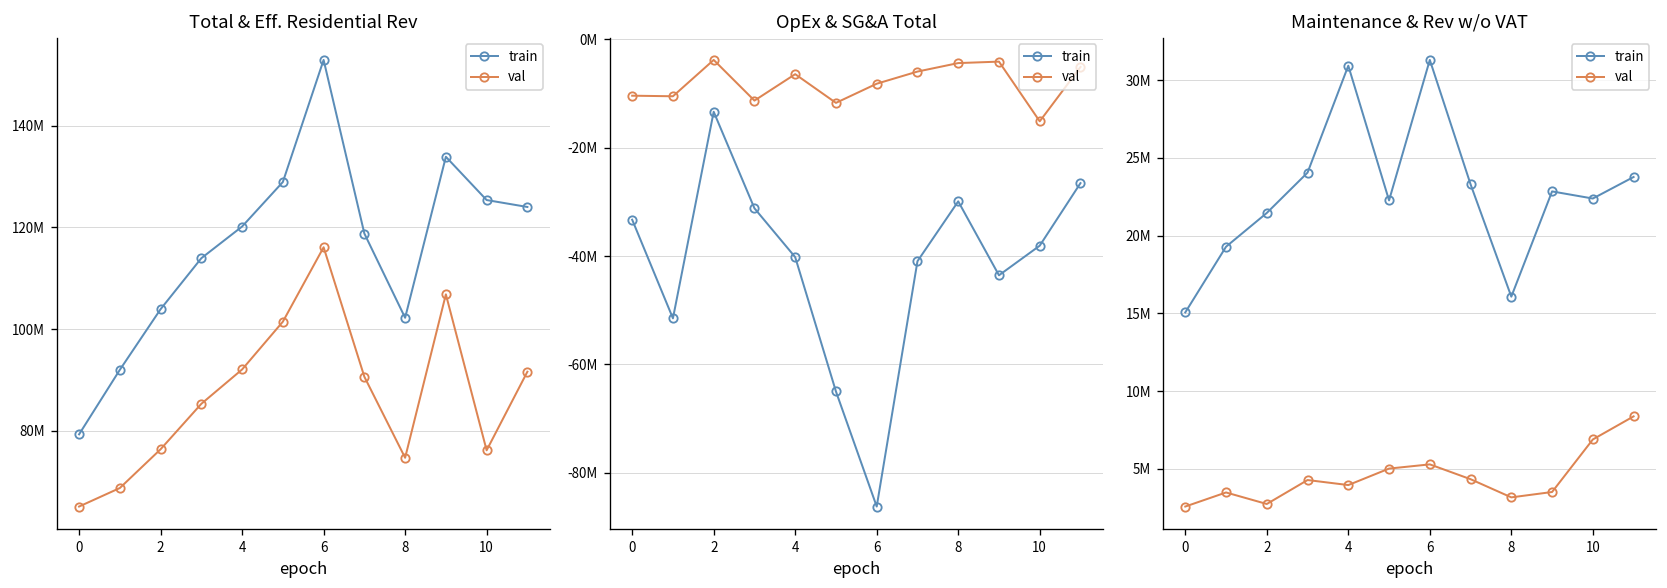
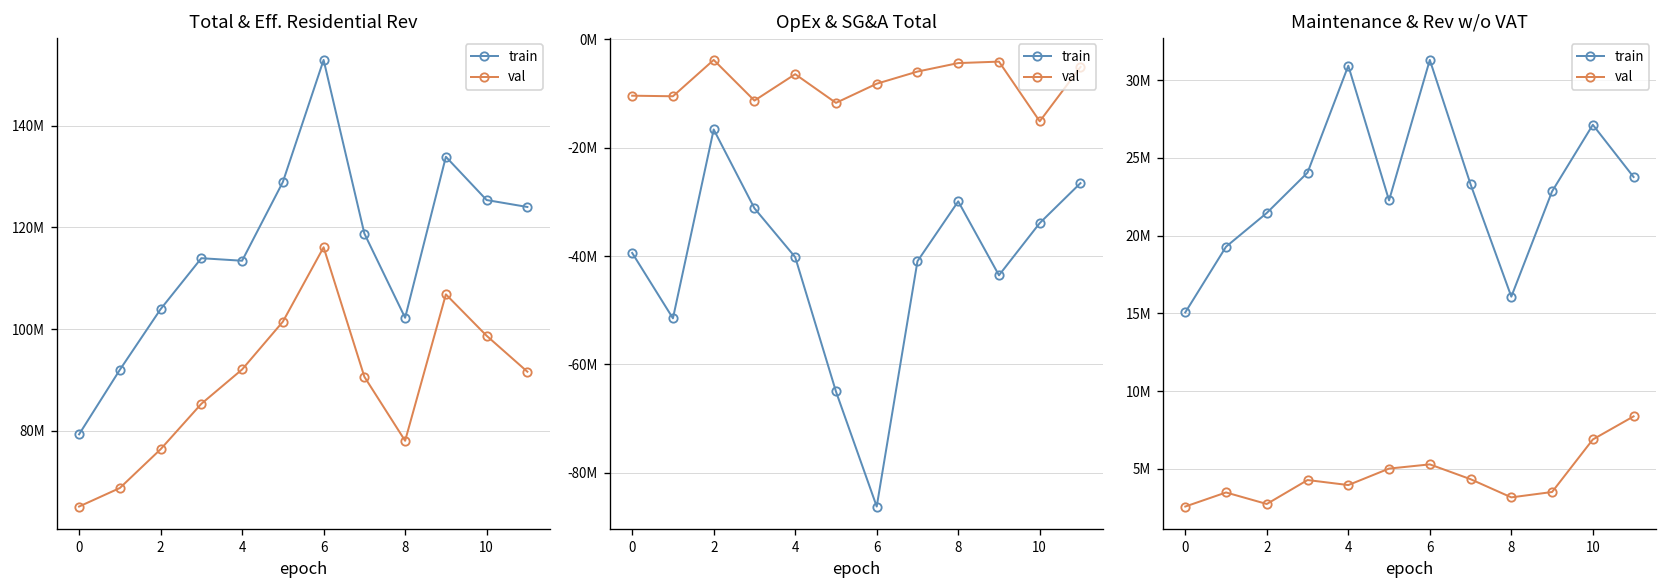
  {
    "Total & Eff. Residential Rev": {
      "train": {
        "0": 79000000,
        "2": 104000000,
-       "4": 120000000,
+       "4": 113000000,
        "6": 153000000,
        "8": 102000000,
        "10": 125000000
      },
      "val": {
        "0": 65000000,
        "2": 76000000,
        "4": 92000000,
        "6": 116000000,
-       "8": 75000000,
-       "10": 76000000
+       "8": 78000000,
+       "10": 99000000
      }
    },
    "OpEx & SG&A Total": {
      "train": {
-       "0": -33000000,
-       "2": -13000000,
+       "0": -39000000,
+       "2": -17000000,
        "4": -40000000,
        "6": -86000000,
        "8": -30000000,
-       "10": -38000000
+       "10": -34000000
      },
      "val": {
        "0": -10000000,
        "2": -4000000,
        "4": -6000000,
        "6": -8000000,
        "8": -4000000,
        "10": -15000000
      }
    },
    "Maintenance & Rev w/o VAT": {
      "train": {
        "0": 15100000,
        "2": 21500000,
        "4": 30900000,
        "6": 31300000,
        "8": 16100000,
-       "10": 22400000
+       "10": 27100000
      },
      "val": {
        "0": 2600000,
        "2": 2800000,
        "4": 4000000,
        "6": 5300000,
        "8": 3200000,
        "10": 6900000
      }
    }
  }
